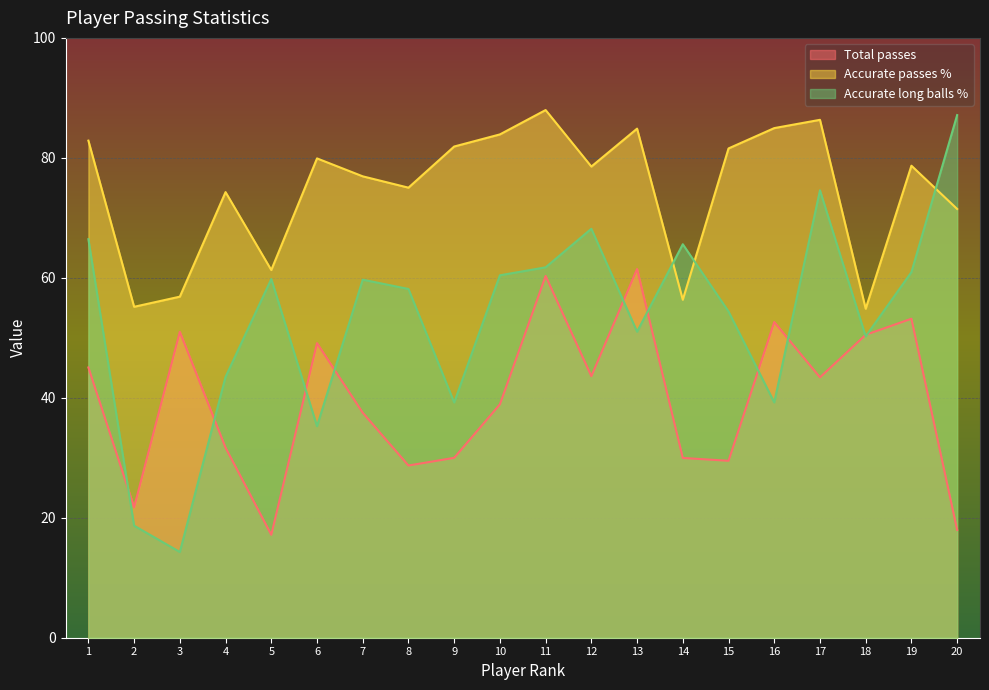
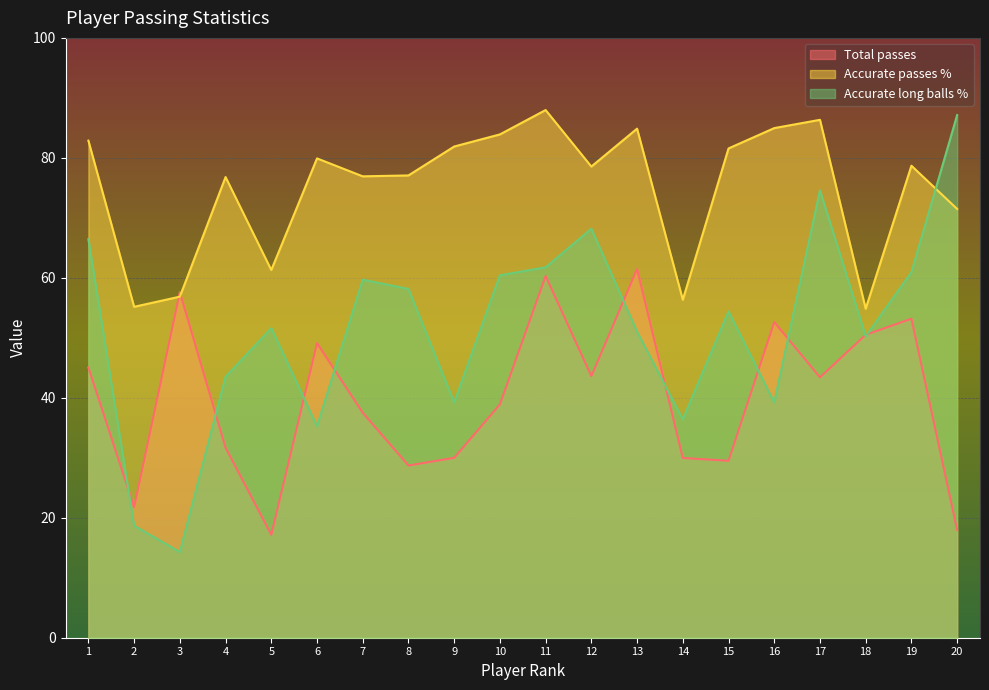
  {
    "Total passes": {
      "1": 45,
      "2": 22,
-     "3": 51,
+     "3": 58,
      "4": 32,
      "5": 17,
      "6": 49,
      "7": 38,
      "8": 29,
      "9": 30,
      "10": 39,
      "11": 60,
      "12": 44,
      "13": 61,
      "14": 30,
      "15": 30,
      "16": 53,
      "17": 43,
      "19": 53,
      "20": 18
    },
    "Accurate passes %": {
      "1": 83,
      "2": 55,
      "3": 57,
-     "4": 74,
+     "4": 77,
      "5": 61,
      "6": 80,
      "7": 77,
-     "8": 75,
+     "8": 77,
      "9": 82,
      "10": 84,
      "11": 88,
      "12": 79,
      "13": 85,
      "14": 56,
      "15": 82,
      "16": 85,
      "17": 86,
      "18": 55,
      "19": 79,
      "20": 71
    },
    "Accurate long balls %": {
      "1": 66,
      "2": 19,
      "3": 14,
      "4": 43,
-     "5": 60,
+     "5": 52,
      "6": 35,
      "7": 60,
      "8": 58,
      "9": 39,
      "10": 60,
      "11": 62,
      "12": 68,
      "13": 51,
-     "14": 66,
+     "14": 36,
      "15": 54,
      "16": 39,
      "17": 75,
      "19": 61,
      "20": 87
    }
  }
